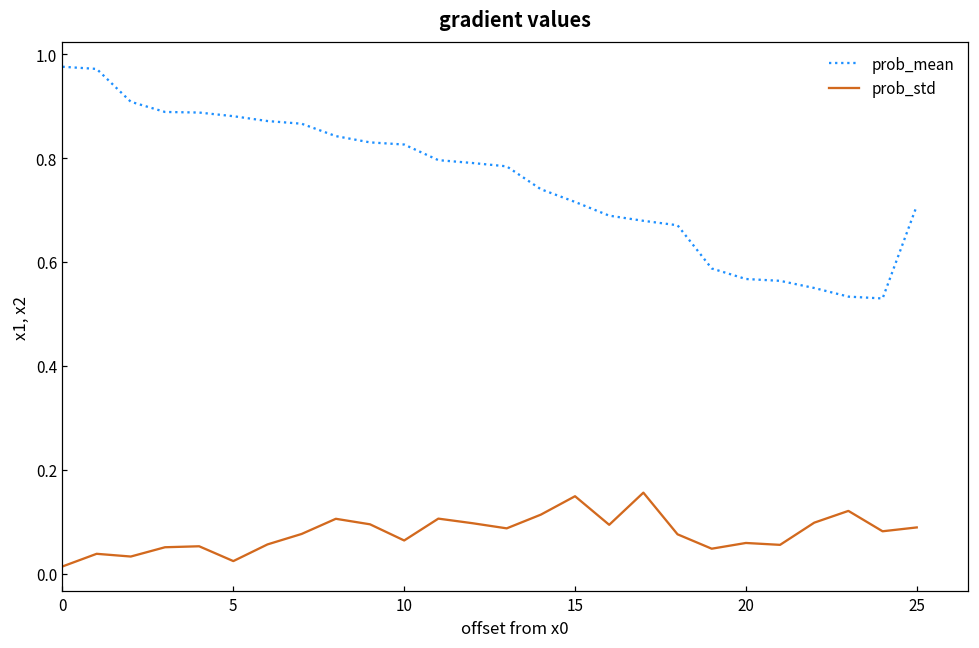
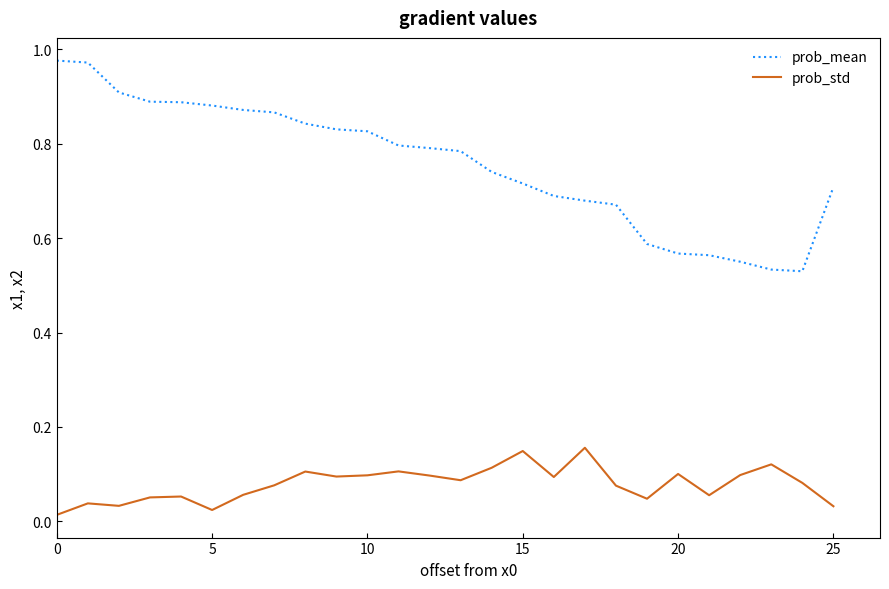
  {
    "prob_mean": {
      "0": 0.98,
      "5": 0.88,
      "10": 0.83,
      "15": 0.72,
      "20": 0.57,
      "25": 0.71
    },
    "prob_std": {
      "0": 0.01,
      "5": 0.02,
-     "10": 0.06,
+     "10": 0.10,
      "15": 0.15,
-     "20": 0.06,
-     "25": 0.09
+     "20": 0.10,
+     "25": 0.03
    }
  }
